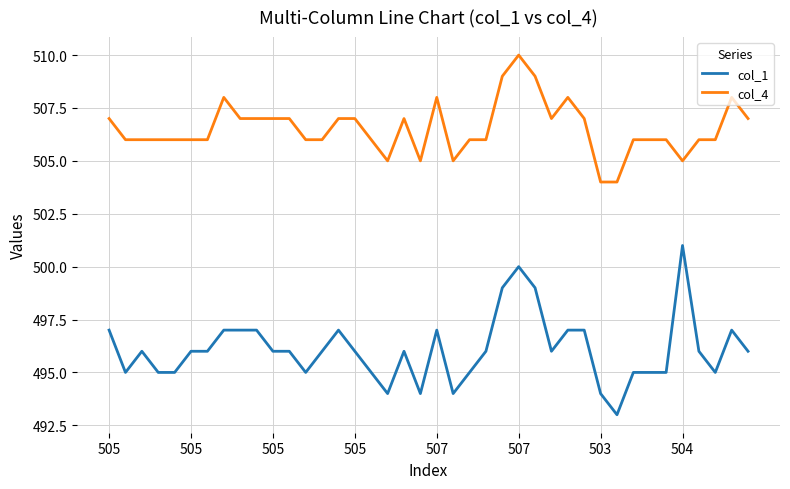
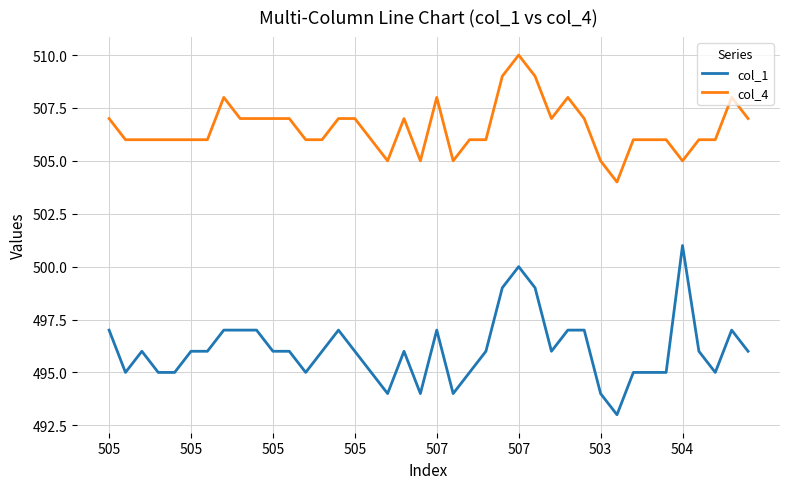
  {
    "col_1": {
      "503": 494,
      "504": 501
    },
    "col_4": {
-     "503": 504,
+     "503": 505,
      "504": 505
    }
  }
